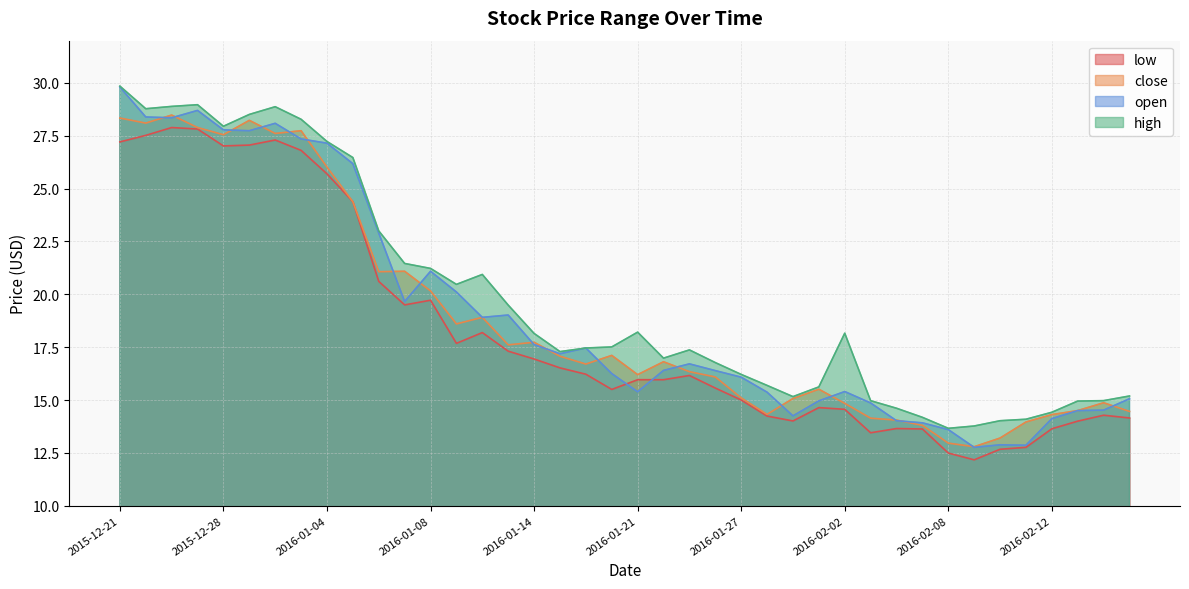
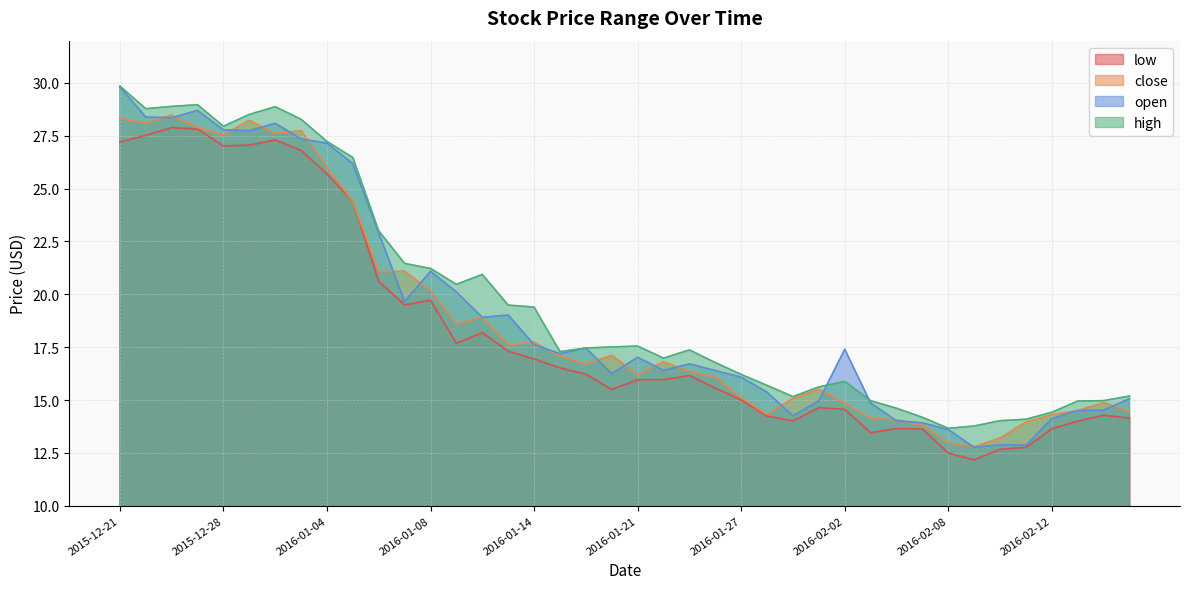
  {
    "open": {
      "2015-12-28": 27.8,
      "2016-01-08": 21.1,
-     "2016-01-21": 15.4,
+     "2016-01-21": 17.0,
      "2016-01-27": 16.1,
-     "2016-02-02": 15.4,
+     "2016-02-02": 17.4,
      "2016-02-12": 14.1
    },
    "high": {
      "2015-12-28": 28.0,
      "2016-01-08": 21.2,
-     "2016-01-14": 18.1,
-     "2016-01-21": 18.2,
+     "2016-01-14": 19.4,
+     "2016-01-21": 17.6,
      "2016-01-27": 16.2,
-     "2016-02-02": 18.2
+     "2016-02-02": 15.9
    }
  }
